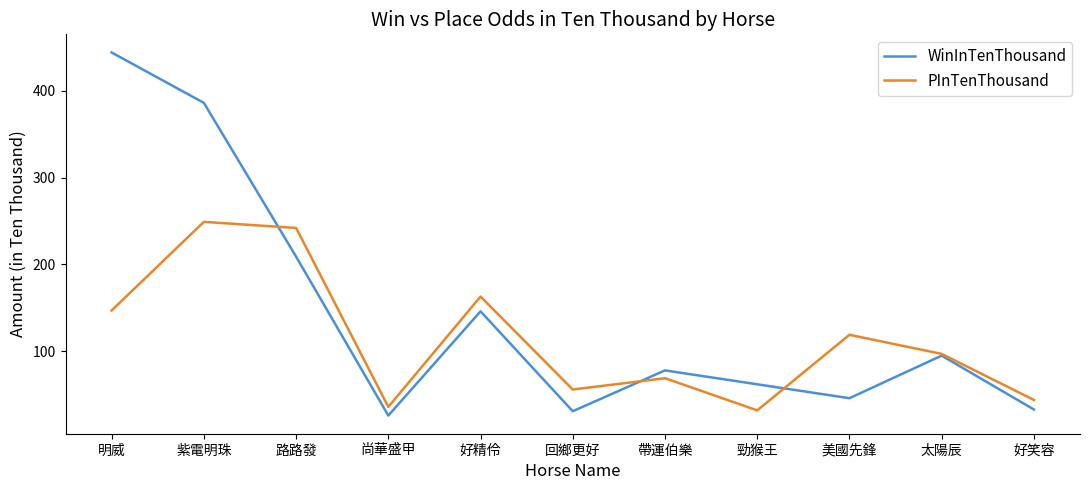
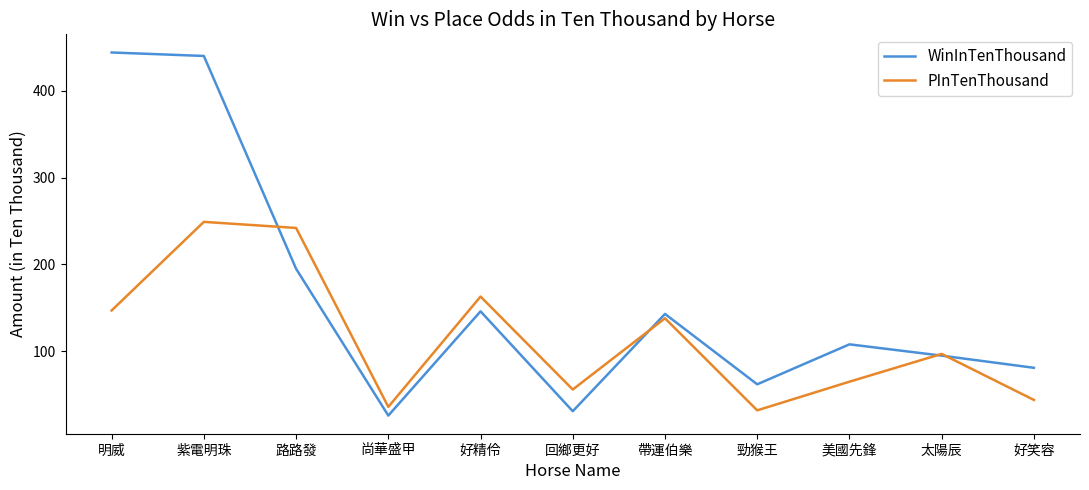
  {
    "WinInTenThousand": {
      "明威": 440,
-     "紫電明珠": 390,
-     "路路發": 210,
+     "紫電明珠": 440,
+     "路路發": 200,
      "尚華盛甲": 30,
      "好精伶": 150,
      "回鄉更好": 30,
-     "帶運伯樂": 80,
+     "帶運伯樂": 140,
      "勁猴王": 60,
-     "美國先鋒": 50,
-     "好笑容": 30
+     "美國先鋒": 110,
+     "好笑容": 80
    },
    "PInTenThousand": {
      "明威": 150,
      "紫電明珠": 250,
      "路路發": 240,
      "尚華盛甲": 40,
      "好精伶": 160,
      "回鄉更好": 60,
-     "帶運伯樂": 70,
+     "帶運伯樂": 140,
      "勁猴王": 30,
-     "美國先鋒": 120,
+     "美國先鋒": 70,
      "好笑容": 40
    }
  }
